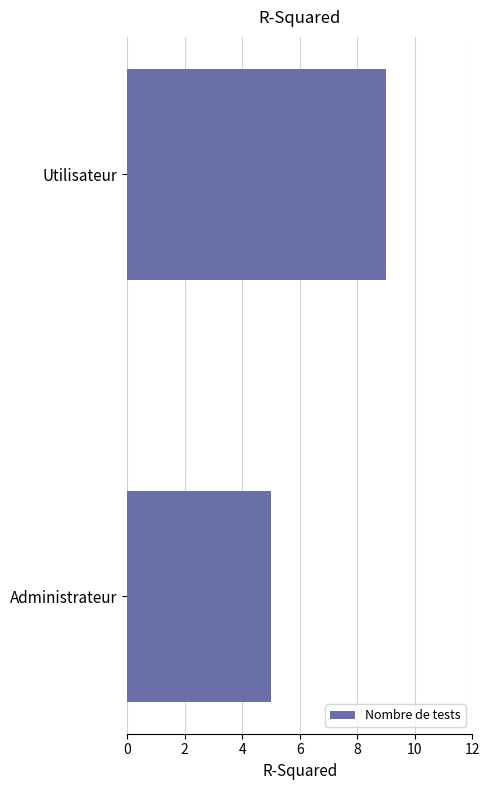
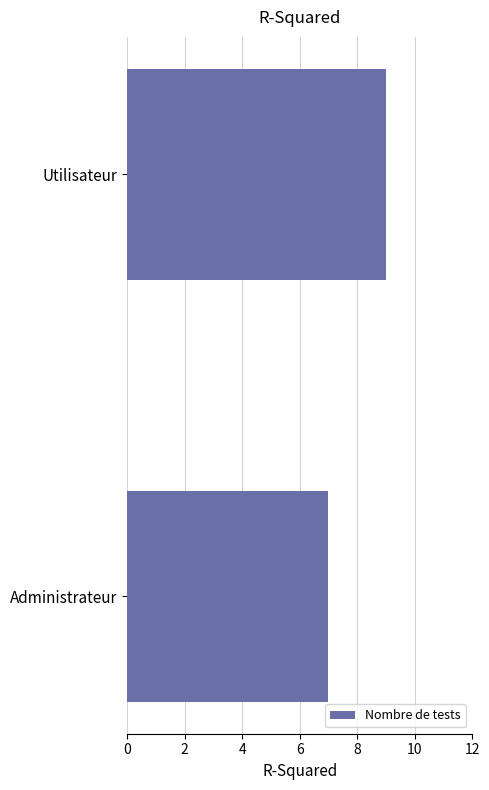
  {
    "Utilisateur": 9,
-   "Administrateur": 5
+   "Administrateur": 7
  }
